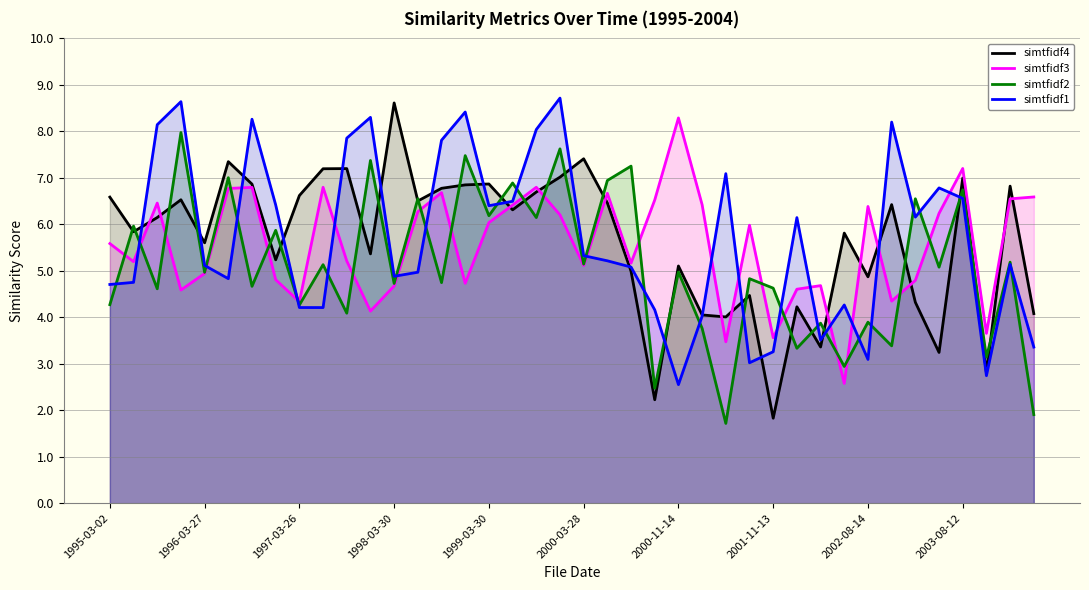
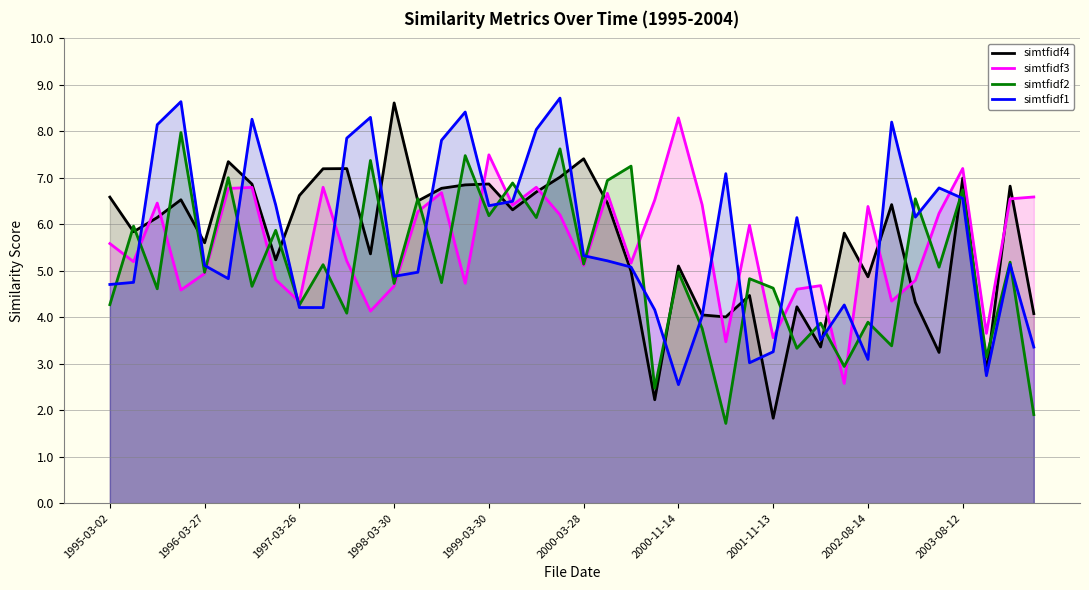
  {
    "simtfidf4": {
      "1995-03-02": 6.6,
      "1996-03-27": 5.6,
      "1997-03-26": 6.6,
      "1998-03-30": 8.6,
      "1999-03-30": 6.9,
      "2000-03-28": 7.4,
      "2000-11-14": 5.1,
      "2001-11-13": 1.8,
      "2002-08-14": 4.9,
      "2003-08-12": 7.0
    },
    "simtfidf3": {
      "1995-03-02": 5.6,
      "1997-03-26": 4.3,
-     "1999-03-30": 6.0,
+     "1999-03-30": 7.5,
      "2000-11-14": 8.3,
      "2001-11-13": 3.6,
      "2002-08-14": 6.4,
      "2003-08-12": 7.2
    },
    "simtfidf2": {
      "1995-03-02": 4.3,
      "1999-03-30": 6.2,
      "2000-11-14": 5.0,
      "2001-11-13": 4.6,
      "2002-08-14": 3.9,
      "2003-08-12": 6.7
    },
    "simtfidf1": {
      "1995-03-02": 4.7,
      "1996-03-27": 5.1,
      "1998-03-30": 4.9,
      "1999-03-30": 6.4,
      "2000-03-28": 5.3,
      "2000-11-14": 2.6,
      "2001-11-13": 3.3,
      "2002-08-14": 3.1,
      "2003-08-12": 6.6
    }
  }
